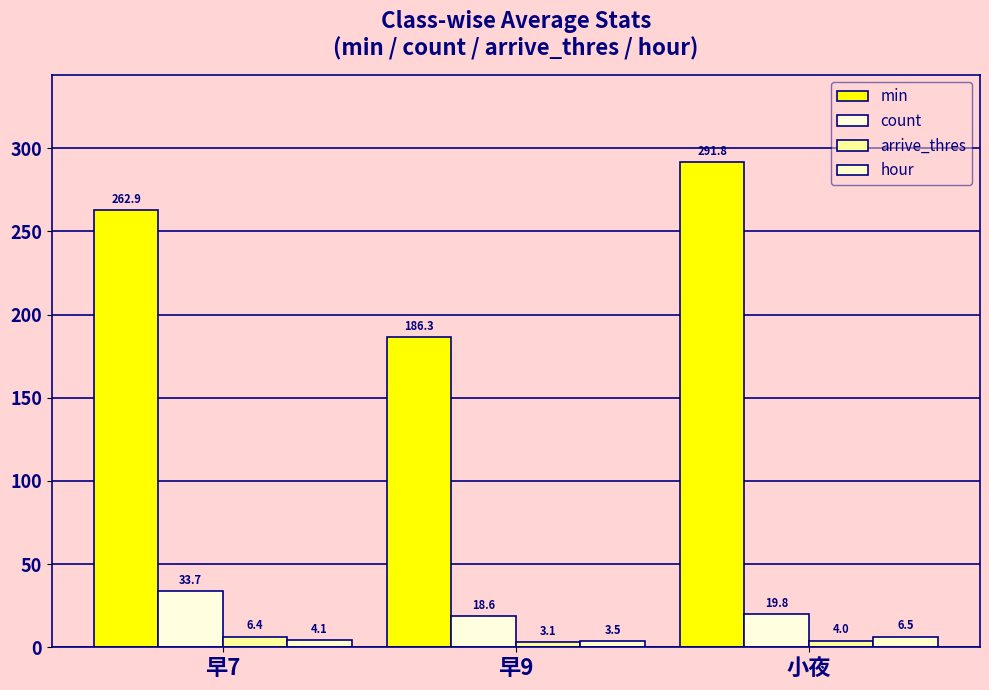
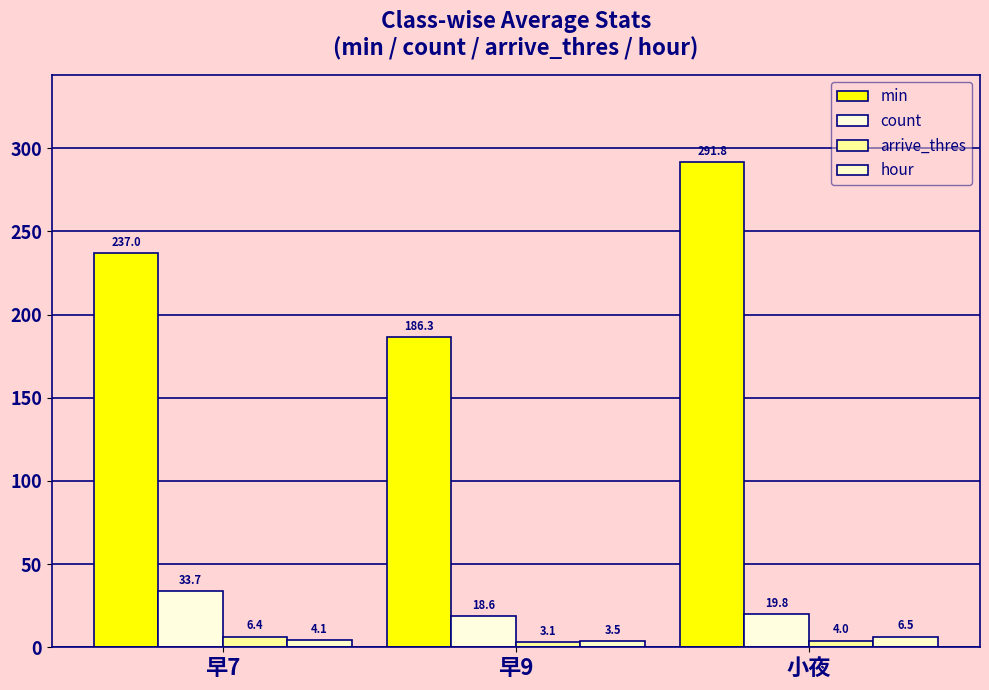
  {
    "min": {
-     "早7": 262.9,
+     "早7": 237.0,
      "早9": 186.3,
      "小夜": 291.8
    }
  }
